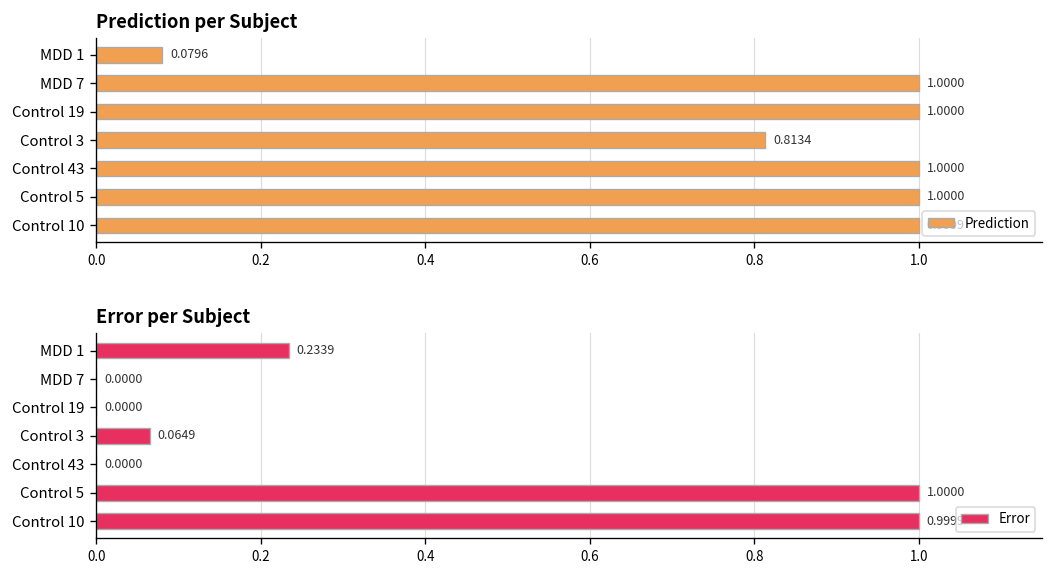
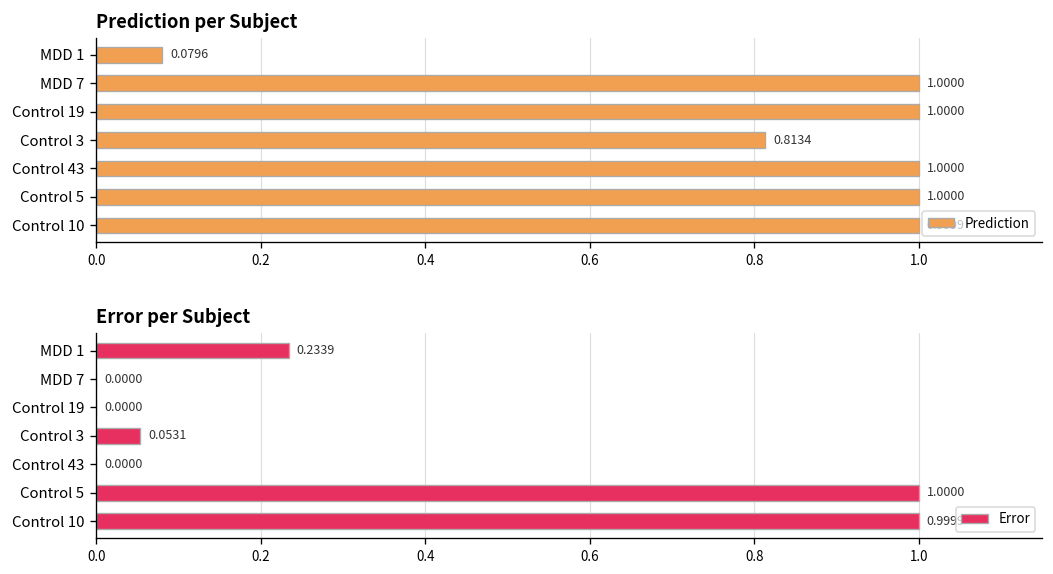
  {
    "Prediction per Subject": {
      "MDD 1": 0.0796,
      "MDD 7": 1.0000,
      "Control 19": 1.0000,
      "Control 3": 0.8134,
      "Control 43": 1.0000,
      "Control 5": 1.0000
    },
    "Error per Subject": {
      "MDD 1": 0.2339,
      "MDD 7": 0.0000,
      "Control 19": 0.0000,
-     "Control 3": 0.0649,
+     "Control 3": 0.0531,
      "Control 43": 0.0000,
      "Control 5": 1.0000
    }
  }
